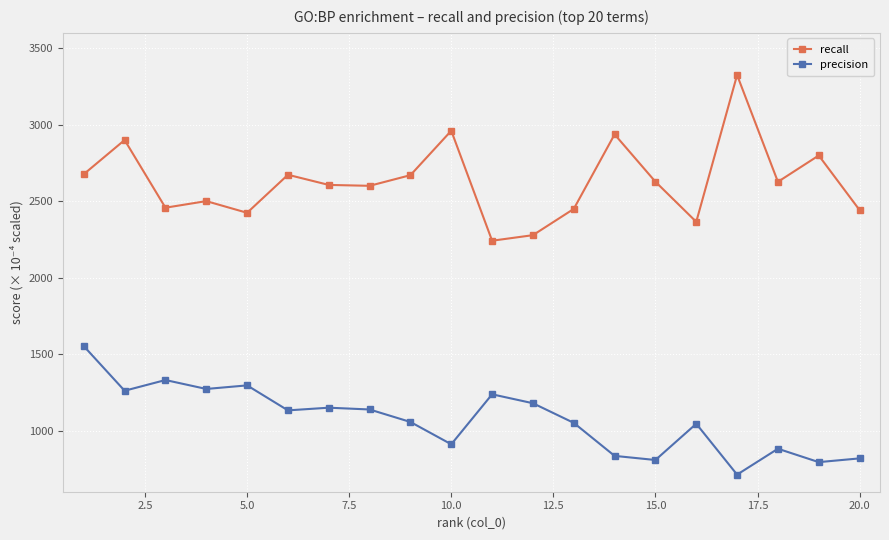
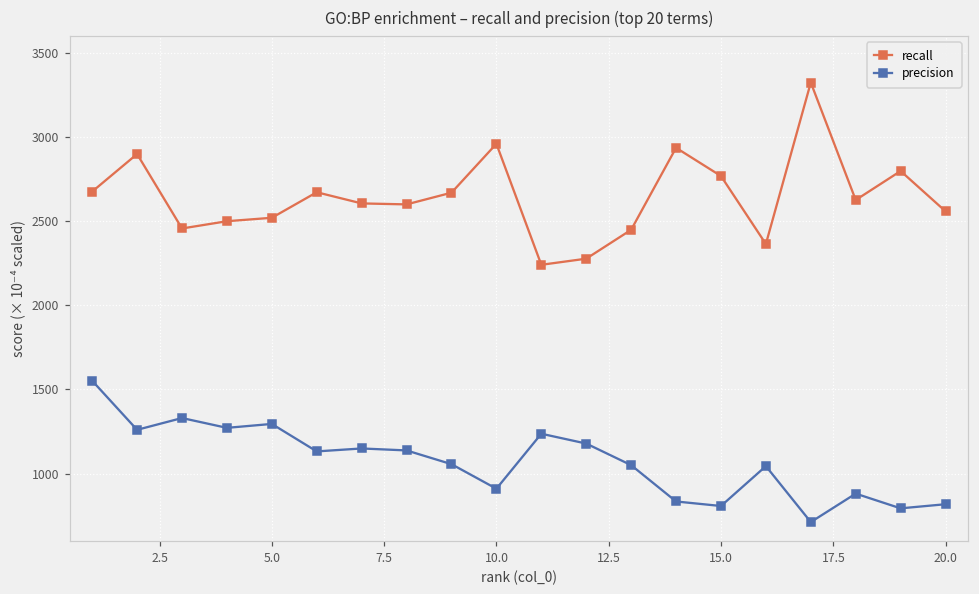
  {
    "recall": {
-     "5.0": 2420,
+     "5.0": 2520,
      "10.0": 2960,
-     "15.0": 2630,
-     "20.0": 2440
+     "15.0": 2770,
+     "20.0": 2560
    },
    "precision": {
      "5.0": 1300,
      "10.0": 910,
      "15.0": 810,
      "20.0": 820
    }
  }
